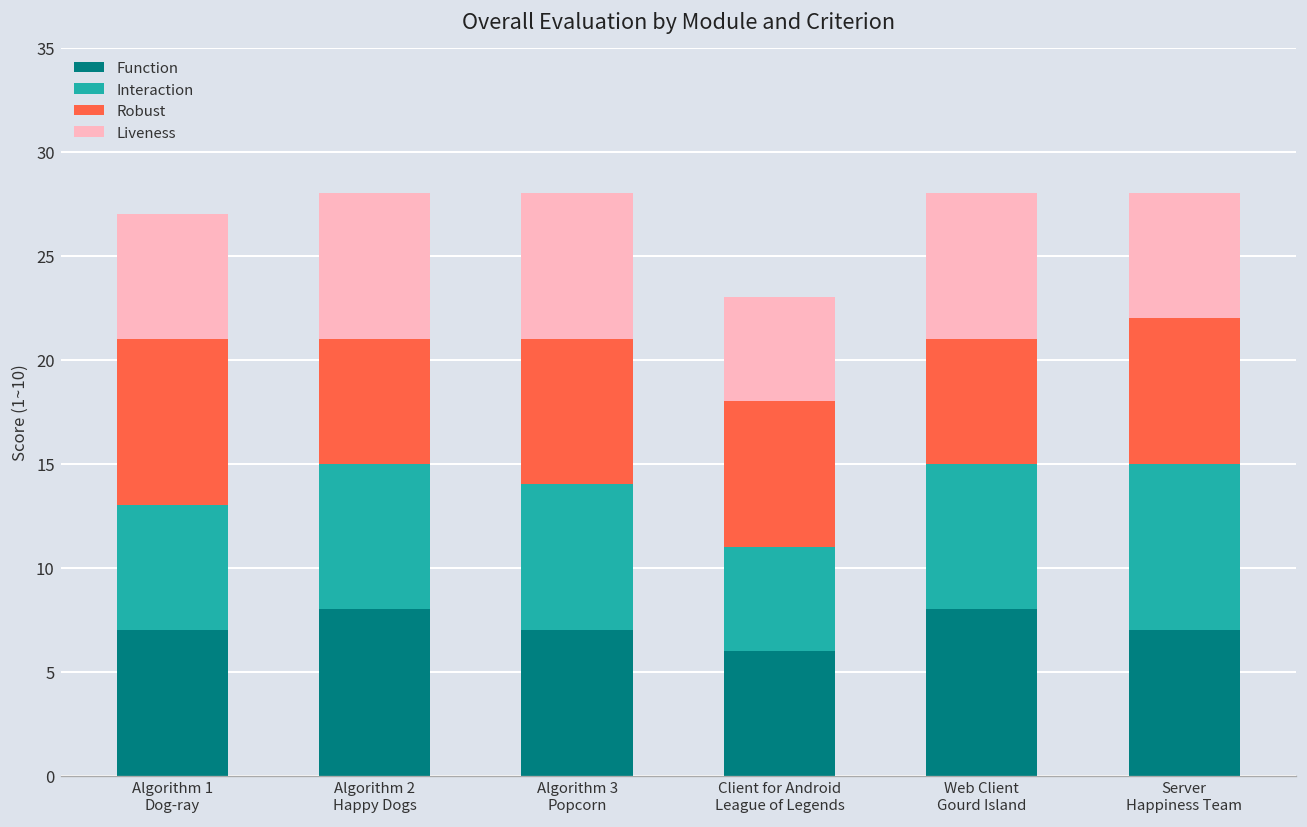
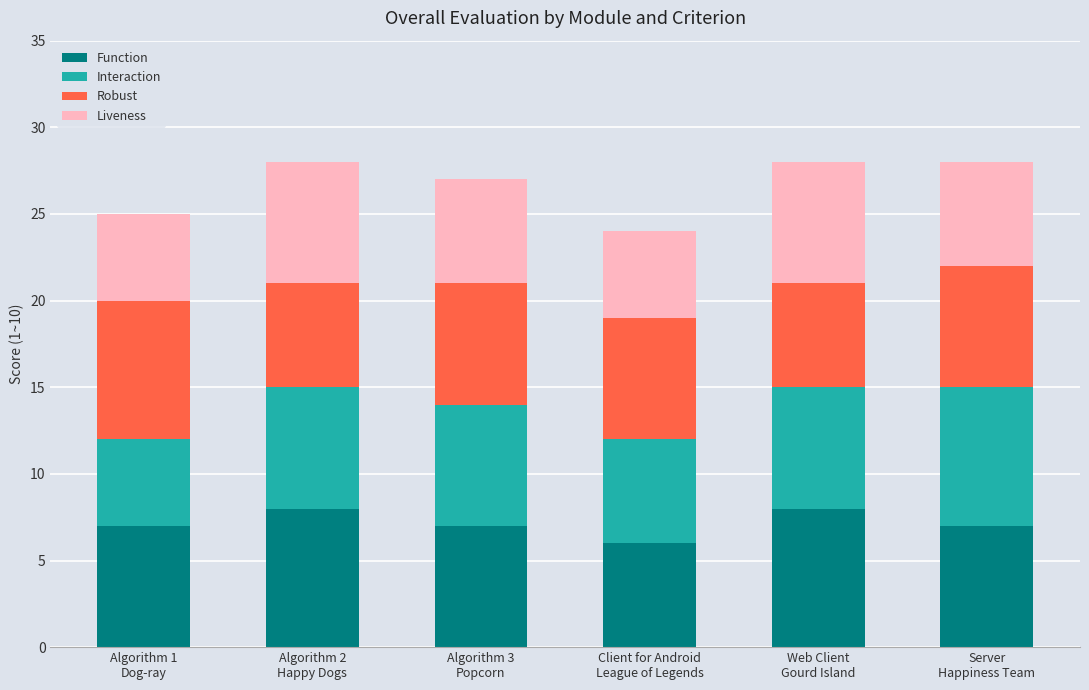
  {
    "Function": {
      "Algorithm 1 Dog-ray": 7,
      "Algorithm 2 Happy Dogs": 8,
      "Algorithm 3 Popcorn": 7,
      "Client for Android League of Legends": 6,
      "Web Client Gourd Island": 8,
      "Server Happiness Team": 7
    },
    "Interaction": {
-     "Algorithm 1 Dog-ray": 6,
+     "Algorithm 1 Dog-ray": 5,
      "Algorithm 2 Happy Dogs": 7,
      "Algorithm 3 Popcorn": 7,
-     "Client for Android League of Legends": 5,
+     "Client for Android League of Legends": 6,
      "Web Client Gourd Island": 7,
      "Server Happiness Team": 8
    },
    "Robust": {
      "Algorithm 1 Dog-ray": 8,
      "Algorithm 2 Happy Dogs": 6,
      "Algorithm 3 Popcorn": 7,
      "Client for Android League of Legends": 7,
      "Web Client Gourd Island": 6,
      "Server Happiness Team": 7
    },
    "Liveness": {
-     "Algorithm 1 Dog-ray": 6,
+     "Algorithm 1 Dog-ray": 5,
      "Algorithm 2 Happy Dogs": 7,
-     "Algorithm 3 Popcorn": 7,
+     "Algorithm 3 Popcorn": 6,
      "Client for Android League of Legends": 5,
      "Web Client Gourd Island": 7,
      "Server Happiness Team": 6
    }
  }
